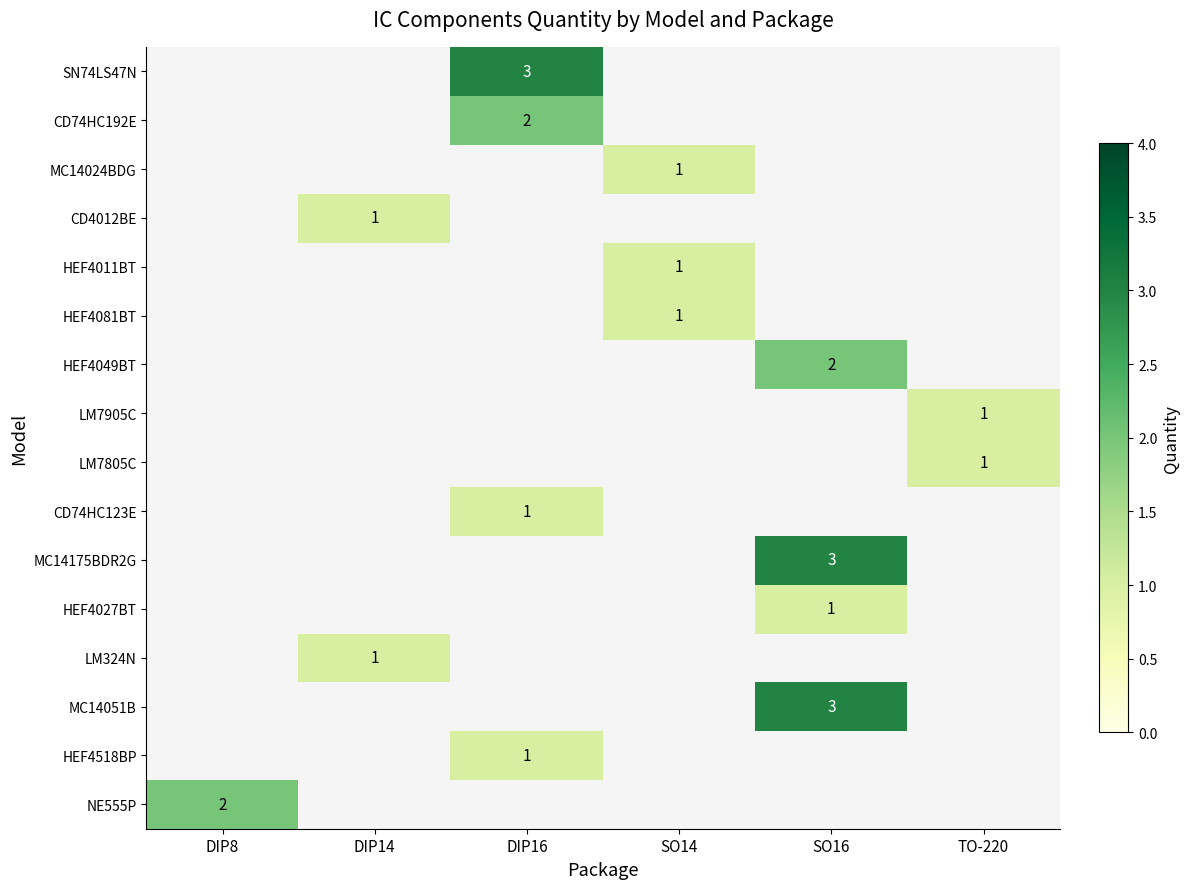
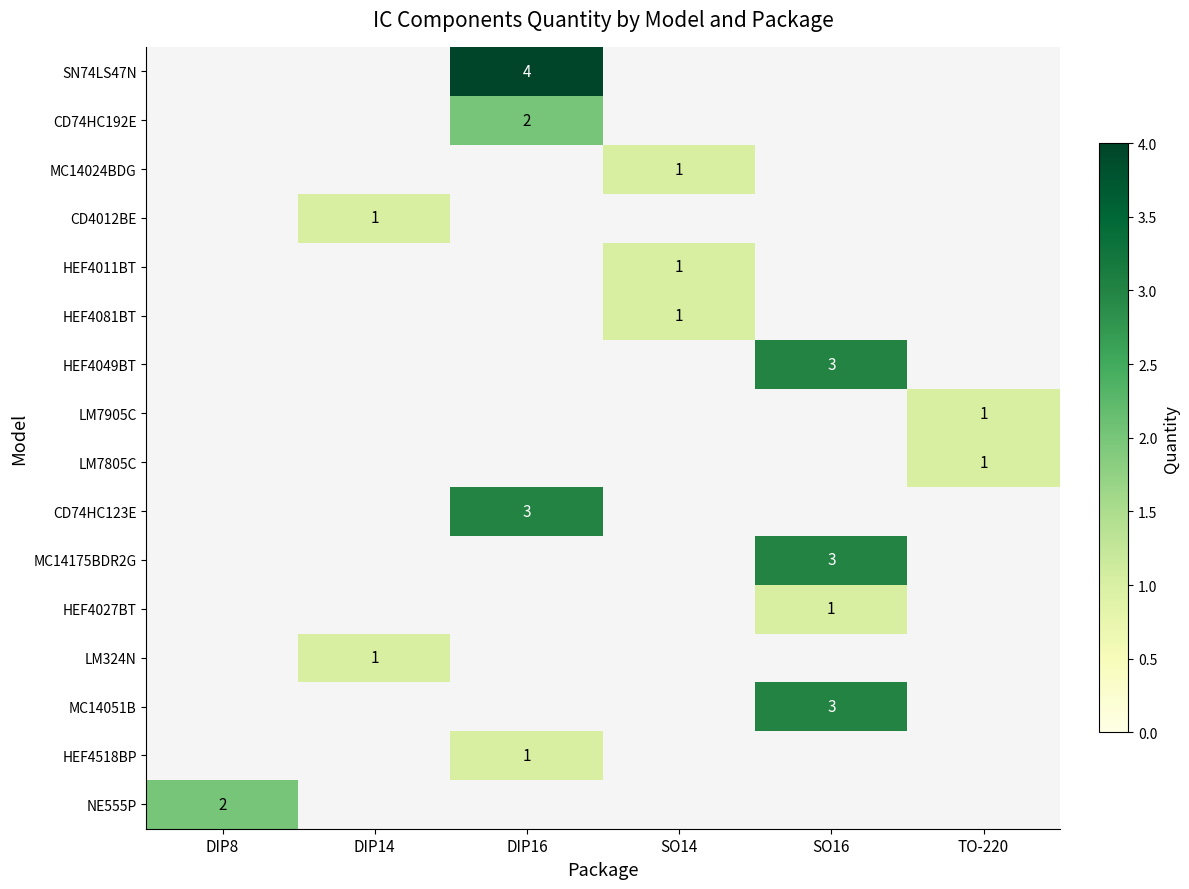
  {
    "SN74LS47N": {
-     "DIP16": 3
+     "DIP16": 4
    },
    "CD74HC192E": {
      "DIP16": 2
    },
    "MC14024BDG": {
      "SO14": 1
    },
    "CD4012BE": {
      "DIP14": 1
    },
    "HEF4011BT": {
      "SO14": 1
    },
    "HEF4081BT": {
      "SO14": 1
    },
    "HEF4049BT": {
-     "SO16": 2
+     "SO16": 3
    },
    "LM7905C": {
      "TO-220": 1
    },
    "LM7805C": {
      "TO-220": 1
    },
    "CD74HC123E": {
-     "DIP16": 1
+     "DIP16": 3
    },
    "MC14175BDR2G": {
      "SO16": 3
    },
    "HEF4027BT": {
      "SO16": 1
    },
    "LM324N": {
      "DIP14": 1
    },
    "MC14051B": {
      "SO16": 3
    },
    "HEF4518BP": {
      "DIP16": 1
    },
    "NE555P": {
      "DIP8": 2
    }
  }
